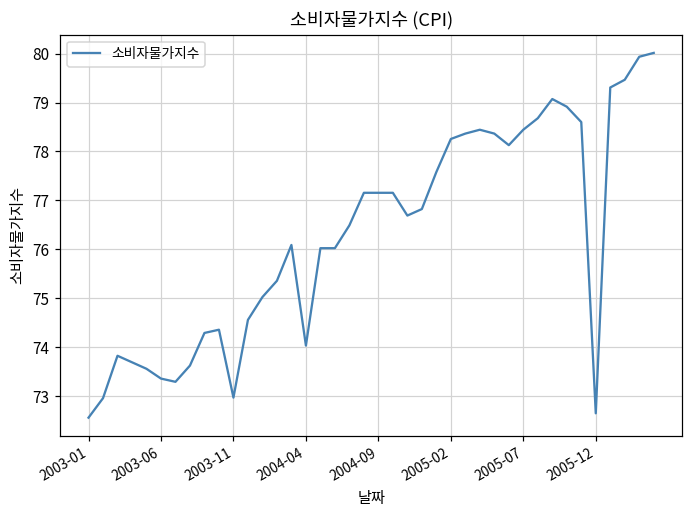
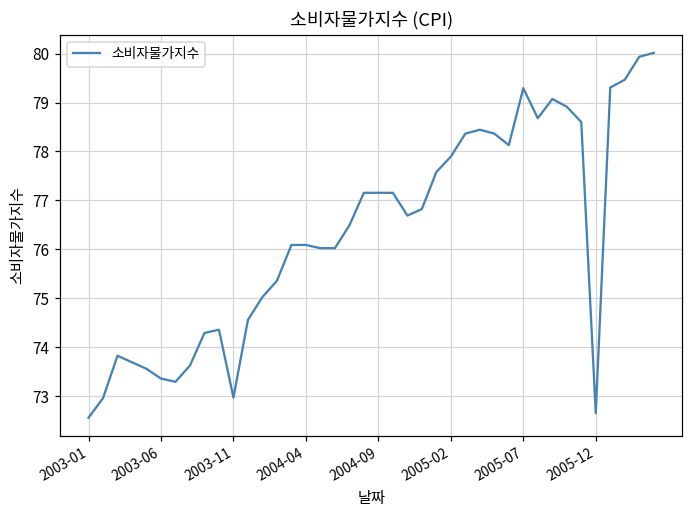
  {
    "2003-01": 72.6,
    "2003-06": 73.4,
    "2003-11": 73.0,
-   "2004-04": 74.0,
+   "2004-04": 76.1,
    "2004-09": 77.2,
-   "2005-02": 78.3,
-   "2005-07": 78.4,
+   "2005-02": 77.9,
+   "2005-07": 79.3,
    "2005-12": 72.7
  }
